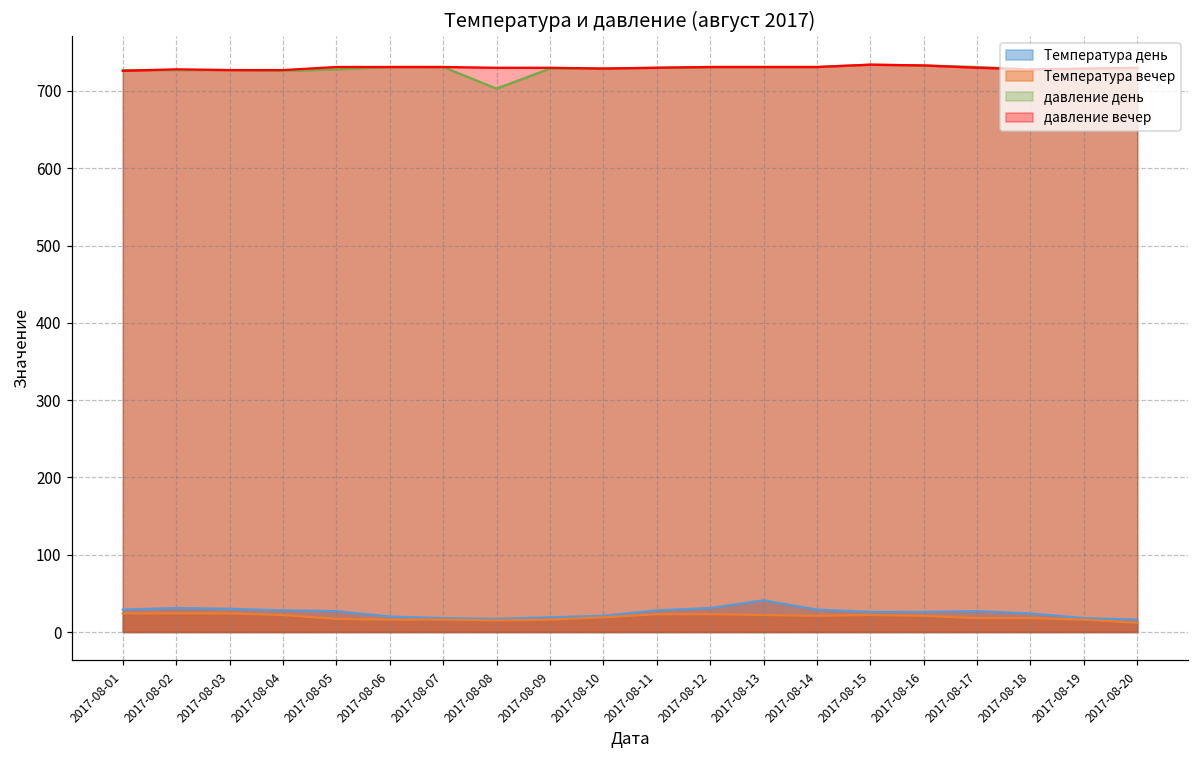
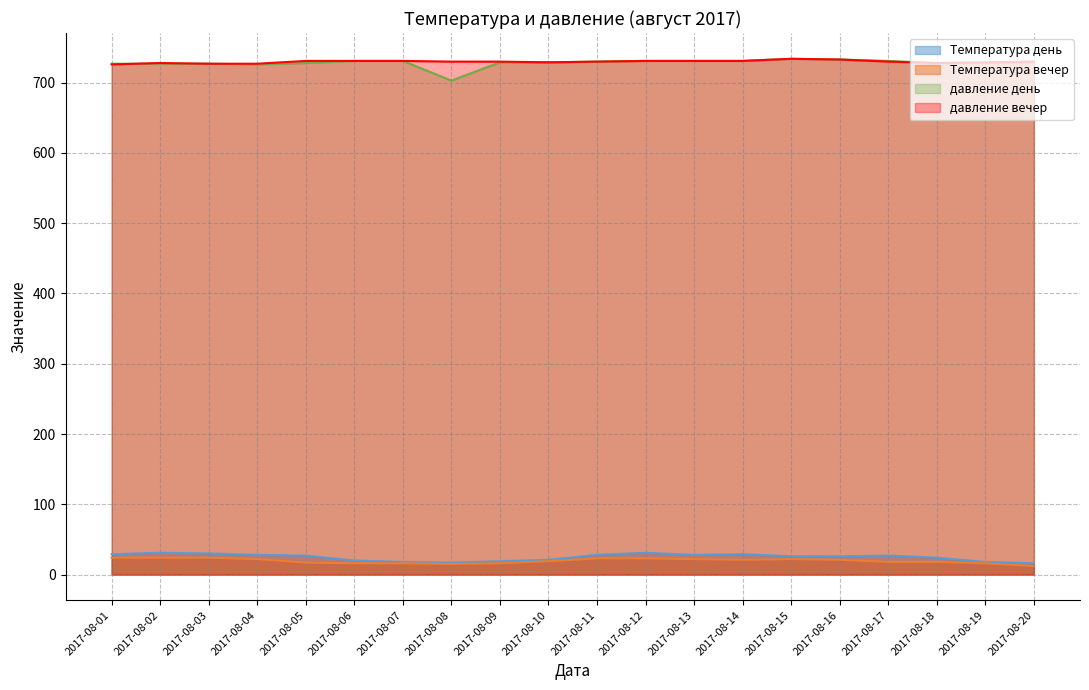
  {
    "Температура день": {
      "2017-08-01": 30,
      "2017-08-02": 30,
      "2017-08-03": 30,
      "2017-08-04": 30,
      "2017-08-05": 30,
      "2017-08-06": 20,
      "2017-08-11": 30,
      "2017-08-12": 30,
-     "2017-08-13": 40,
+     "2017-08-13": 30,
      "2017-08-14": 30,
      "2017-08-15": 30,
      "2017-08-16": 30,
      "2017-08-17": 30,
      "2017-08-18": 20,
      "2017-08-20": 20
    },
    "давление день": {
      "2017-08-08": 700
    }
  }
